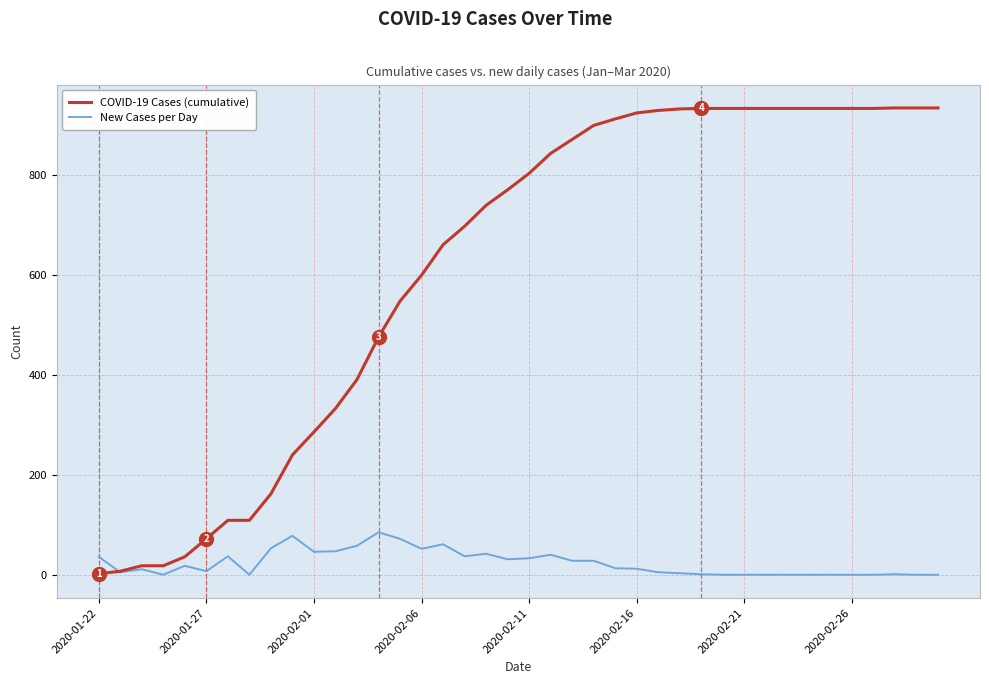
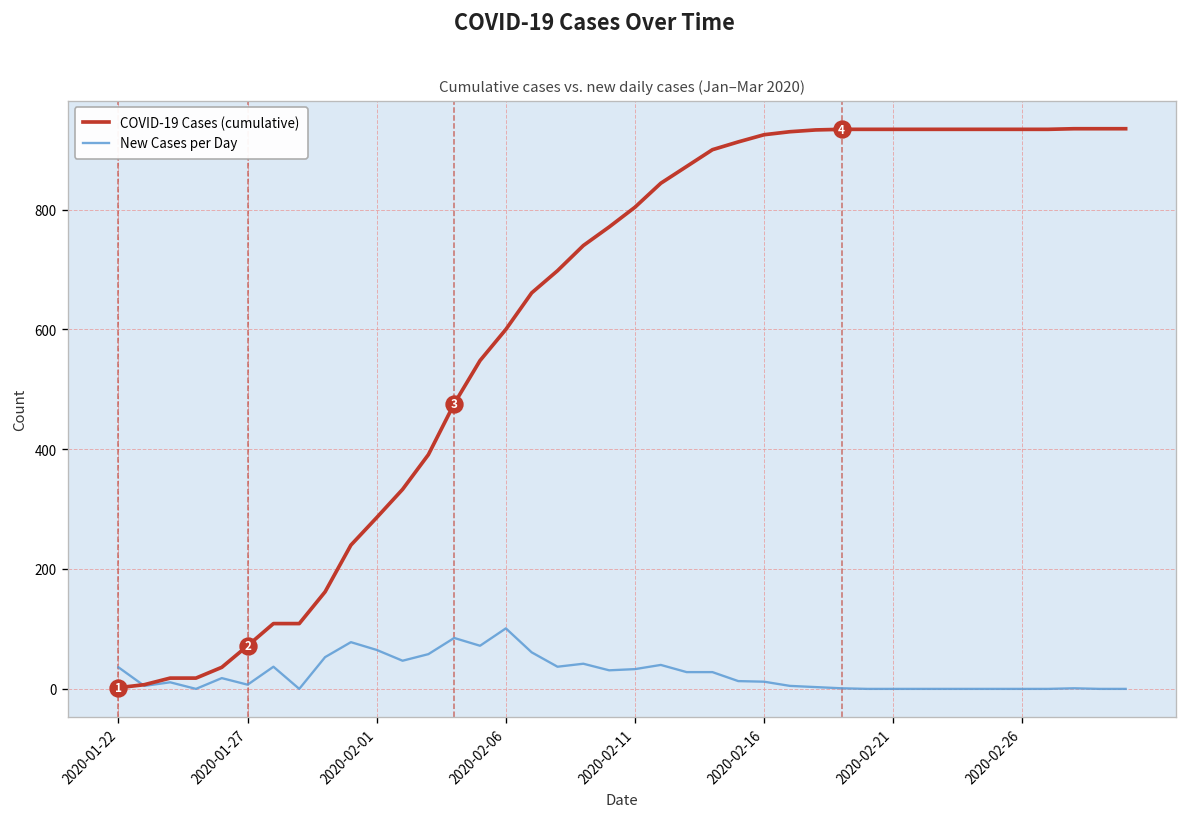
  {
    "New Cases per Day": {
      "2020-01-22": 40,
      "2020-01-27": 10,
-     "2020-02-01": 50,
-     "2020-02-06": 50,
+     "2020-02-01": 70,
+     "2020-02-06": 100,
      "2020-02-11": 30,
      "2020-02-16": 10,
      "2020-02-21": 0,
      "2020-02-26": 0
    }
  }
